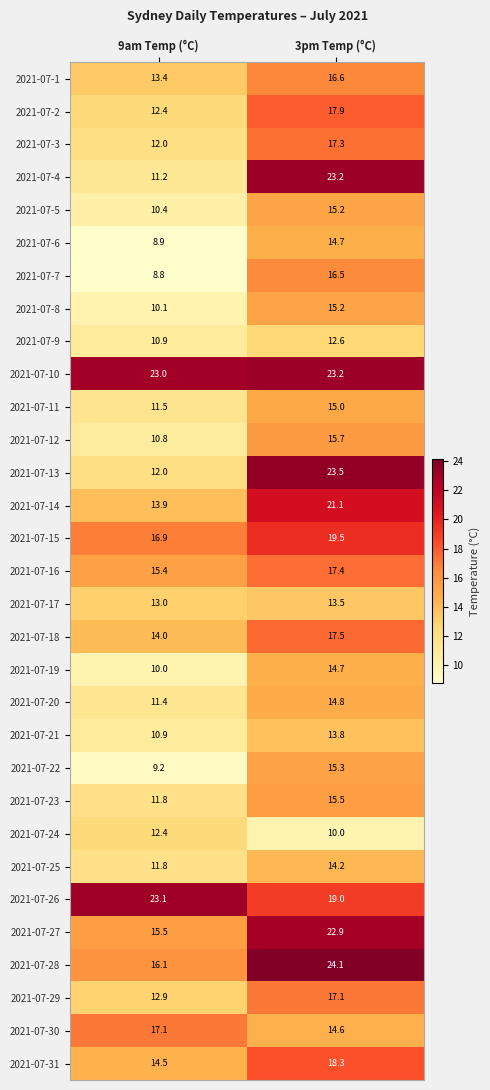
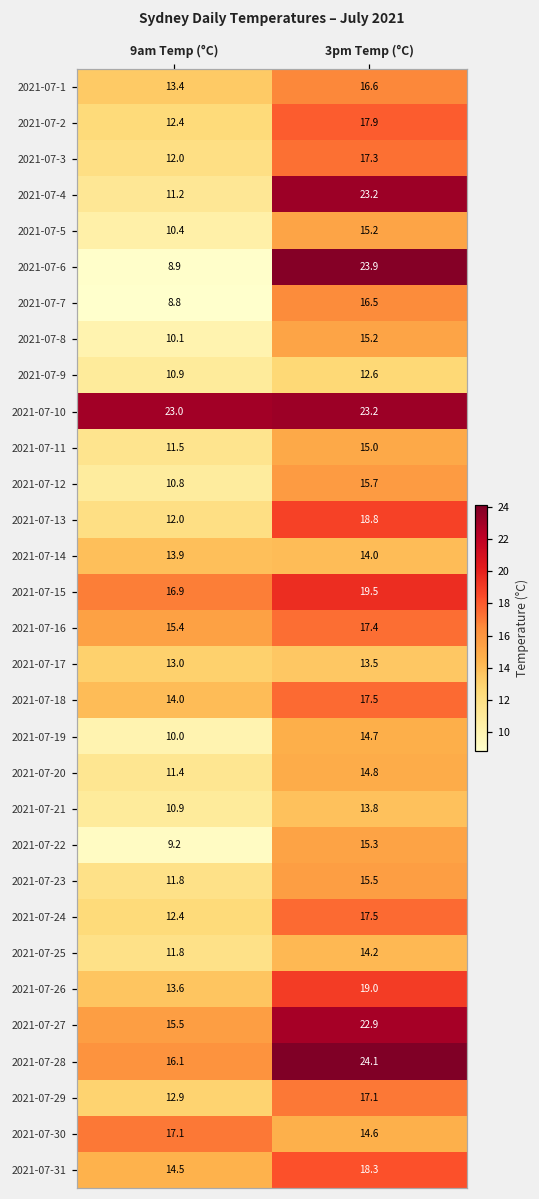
  {
    "2021-07-1": {
      "9am Temp (°C)": 13.4,
      "3pm Temp (°C)": 16.6
    },
    "2021-07-2": {
      "9am Temp (°C)": 12.4,
      "3pm Temp (°C)": 17.9
    },
    "2021-07-3": {
      "9am Temp (°C)": 12.0,
      "3pm Temp (°C)": 17.3
    },
    "2021-07-4": {
      "9am Temp (°C)": 11.2,
      "3pm Temp (°C)": 23.2
    },
    "2021-07-5": {
      "9am Temp (°C)": 10.4,
      "3pm Temp (°C)": 15.2
    },
    "2021-07-6": {
      "9am Temp (°C)": 8.9,
-     "3pm Temp (°C)": 14.7
+     "3pm Temp (°C)": 23.9
    },
    "2021-07-7": {
      "9am Temp (°C)": 8.8,
      "3pm Temp (°C)": 16.5
    },
    "2021-07-8": {
      "9am Temp (°C)": 10.1,
      "3pm Temp (°C)": 15.2
    },
    "2021-07-9": {
      "9am Temp (°C)": 10.9,
      "3pm Temp (°C)": 12.6
    },
    "2021-07-10": {
      "9am Temp (°C)": 23.0,
      "3pm Temp (°C)": 23.2
    },
    "2021-07-11": {
      "9am Temp (°C)": 11.5,
      "3pm Temp (°C)": 15.0
    },
    "2021-07-12": {
      "9am Temp (°C)": 10.8,
      "3pm Temp (°C)": 15.7
    },
    "2021-07-13": {
      "9am Temp (°C)": 12.0,
-     "3pm Temp (°C)": 23.5
+     "3pm Temp (°C)": 18.8
    },
    "2021-07-14": {
      "9am Temp (°C)": 13.9,
-     "3pm Temp (°C)": 21.1
+     "3pm Temp (°C)": 14.0
    },
    "2021-07-15": {
      "9am Temp (°C)": 16.9,
      "3pm Temp (°C)": 19.5
    },
    "2021-07-16": {
      "9am Temp (°C)": 15.4,
      "3pm Temp (°C)": 17.4
    },
    "2021-07-17": {
      "9am Temp (°C)": 13.0,
      "3pm Temp (°C)": 13.5
    },
    "2021-07-18": {
      "9am Temp (°C)": 14.0,
      "3pm Temp (°C)": 17.5
    },
    "2021-07-19": {
      "9am Temp (°C)": 10.0,
      "3pm Temp (°C)": 14.7
    },
    "2021-07-20": {
      "9am Temp (°C)": 11.4,
      "3pm Temp (°C)": 14.8
    },
    "2021-07-21": {
      "9am Temp (°C)": 10.9,
      "3pm Temp (°C)": 13.8
    },
    "2021-07-22": {
      "9am Temp (°C)": 9.2,
      "3pm Temp (°C)": 15.3
    },
    "2021-07-23": {
      "9am Temp (°C)": 11.8,
      "3pm Temp (°C)": 15.5
    },
    "2021-07-24": {
      "9am Temp (°C)": 12.4,
-     "3pm Temp (°C)": 10.0
+     "3pm Temp (°C)": 17.5
    },
    "2021-07-25": {
      "9am Temp (°C)": 11.8,
      "3pm Temp (°C)": 14.2
    },
    "2021-07-26": {
-     "9am Temp (°C)": 23.1,
+     "9am Temp (°C)": 13.6,
      "3pm Temp (°C)": 19.0
    },
    "2021-07-27": {
      "9am Temp (°C)": 15.5,
      "3pm Temp (°C)": 22.9
    },
    "2021-07-28": {
      "9am Temp (°C)": 16.1,
      "3pm Temp (°C)": 24.1
    },
    "2021-07-29": {
      "9am Temp (°C)": 12.9,
      "3pm Temp (°C)": 17.1
    },
    "2021-07-30": {
      "9am Temp (°C)": 17.1,
      "3pm Temp (°C)": 14.6
    },
    "2021-07-31": {
      "9am Temp (°C)": 14.5,
      "3pm Temp (°C)": 18.3
    }
  }
